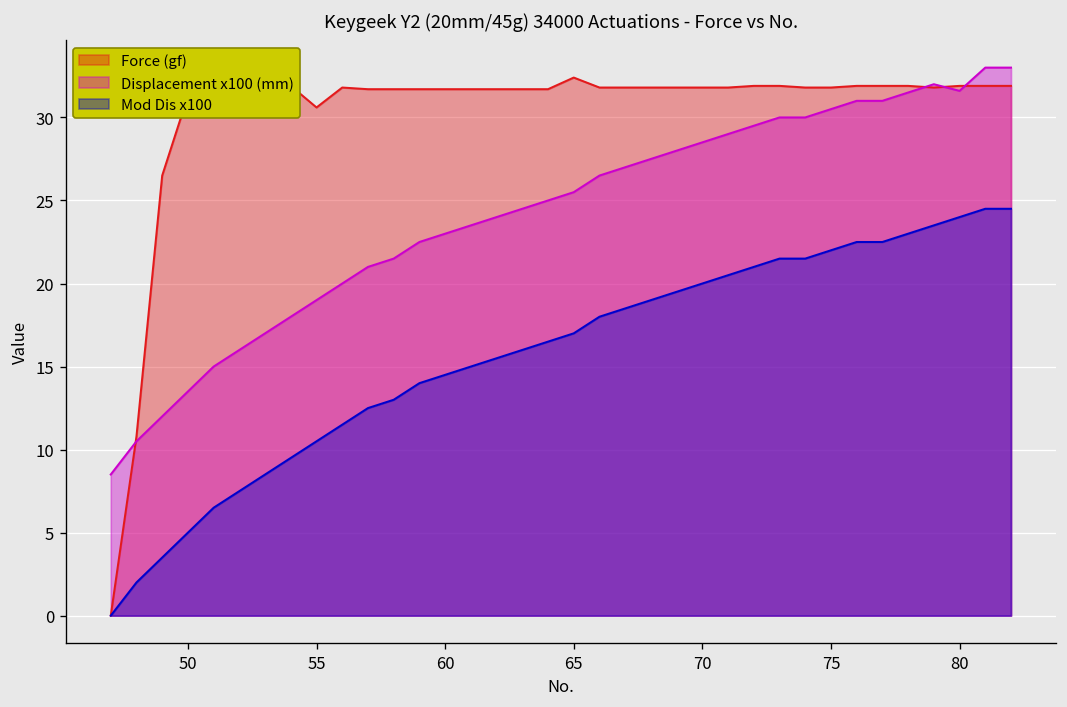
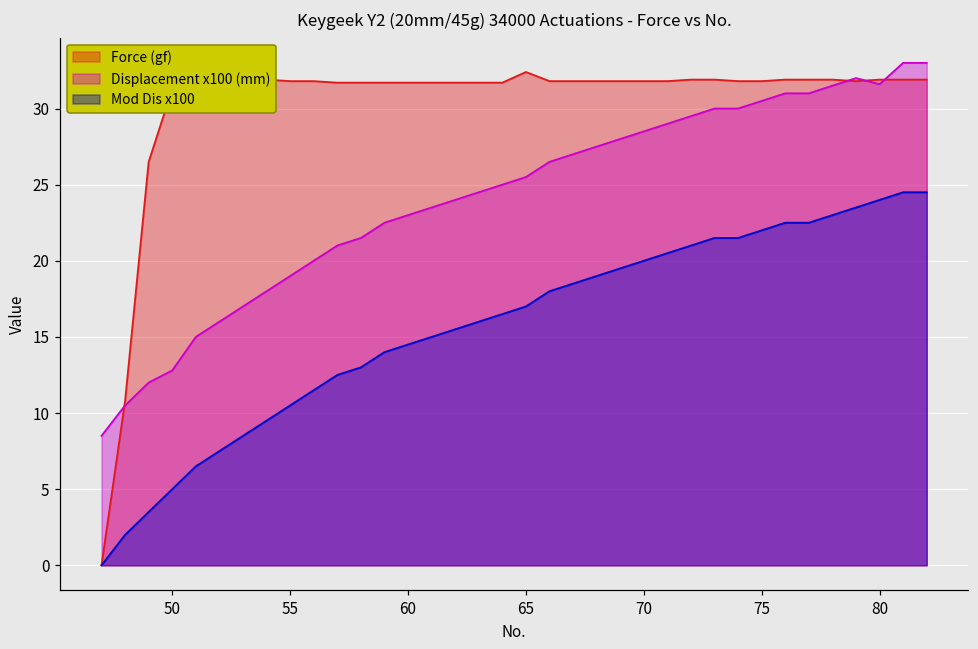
  {
    "Force (gf)": {
-     "55": 30.6,
+     "55": 31.8,
      "60": 31.7,
      "65": 32.4,
      "70": 31.8,
      "75": 31.8,
      "80": 31.9
    },
    "Displacement x100 (mm)": {
-     "50": 13.5,
+     "50": 12.8,
      "55": 19.0,
      "60": 23.0,
      "65": 25.5,
      "70": 28.5,
      "75": 30.5,
      "80": 31.6
    },
    "Mod Dis x100": {
      "50": 5.0,
      "55": 10.5,
      "60": 14.5,
      "65": 17.0,
      "70": 20.0,
      "75": 22.0,
      "80": 24.0
    }
  }
